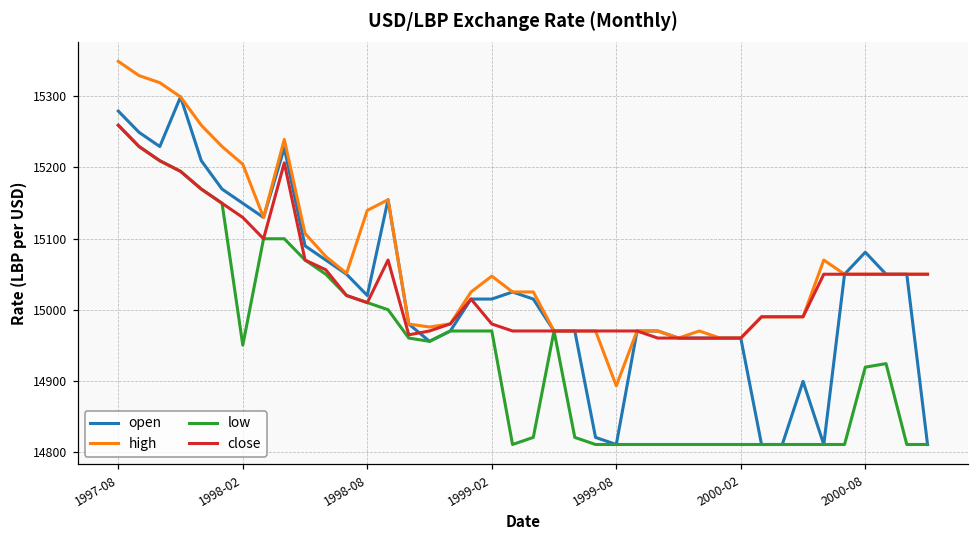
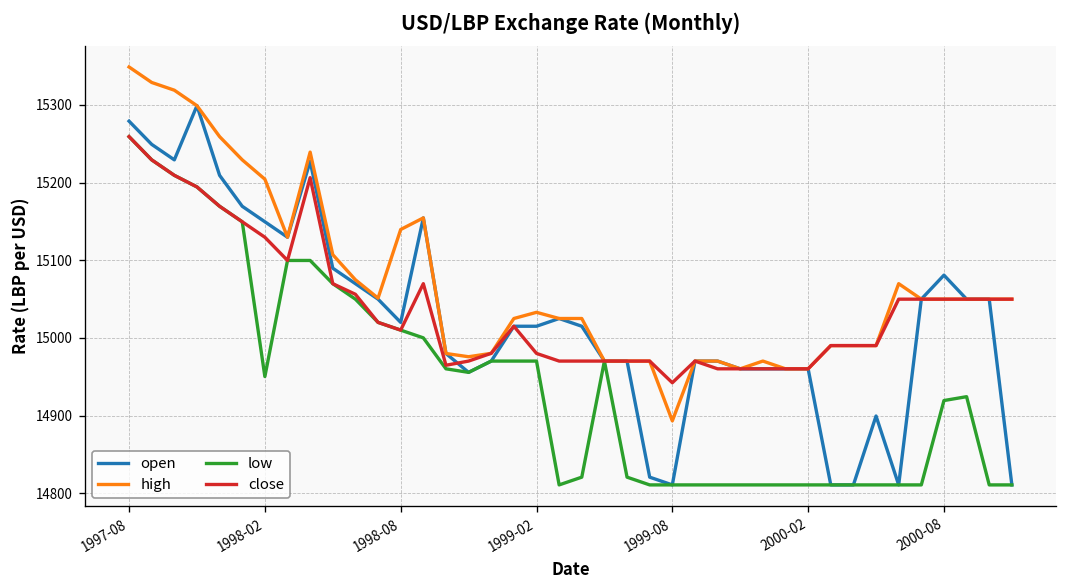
  {
    "open": {
      "1997-08": 15280,
      "1998-02": 15150,
      "1998-08": 15020,
      "1999-02": 15010,
      "2000-08": 15080
    },
    "high": {
      "1997-08": 15350,
      "1998-02": 15200,
      "1998-08": 15140,
-     "1999-02": 15050,
+     "1999-02": 15030,
      "1999-08": 14890
    },
    "low": {
      "1998-02": 14950,
      "1999-02": 14970,
      "2000-02": 14810,
      "2000-08": 14920
    },
    "close": {
      "1998-02": 15130,
      "1999-02": 14980,
-     "1999-08": 14970
+     "1999-08": 14940
    }
  }
